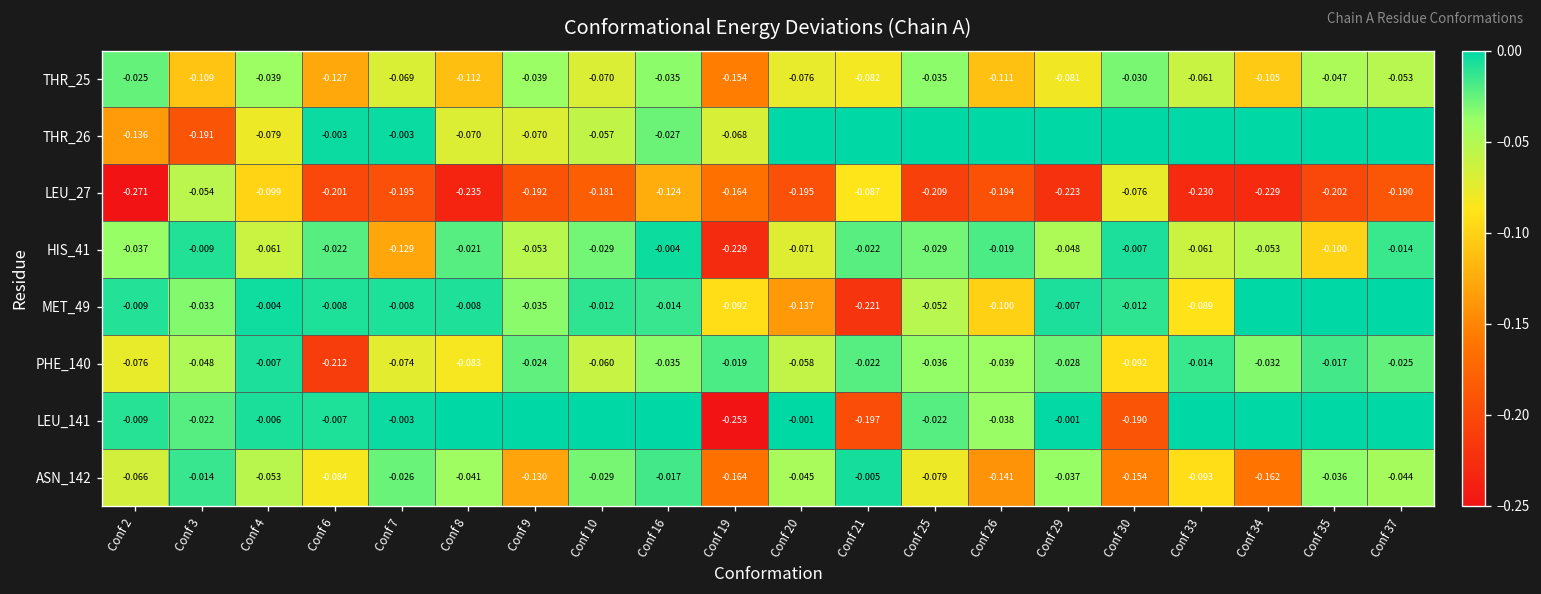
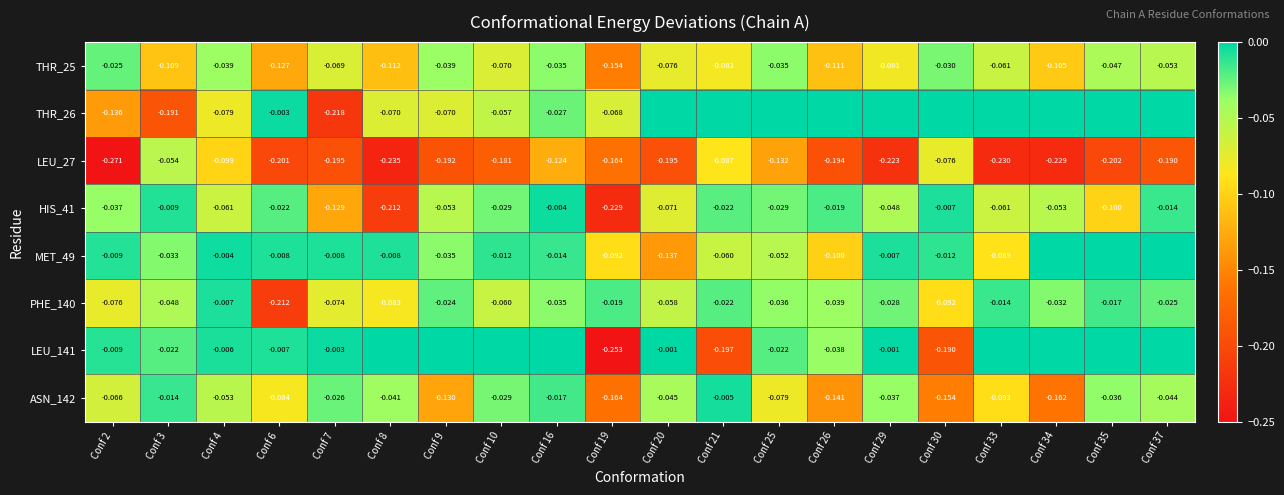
  {
    "THR_25": {
      "Conf 2": -0.025,
      "Conf 3": -0.109,
      "Conf 4": -0.039,
      "Conf 6": -0.127,
      "Conf 7": -0.069,
      "Conf 8": -0.112,
      "Conf 9": -0.039,
      "Conf 10": -0.070,
      "Conf 16": -0.035,
      "Conf 19": -0.154,
      "Conf 20": -0.076,
      "Conf 21": -0.082,
      "Conf 25": -0.035,
      "Conf 26": -0.111,
      "Conf 29": -0.081,
      "Conf 30": -0.030,
      "Conf 33": -0.061,
      "Conf 34": -0.105,
      "Conf 35": -0.047,
      "Conf 37": -0.053
    },
    "THR_26": {
      "Conf 2": -0.136,
      "Conf 3": -0.191,
      "Conf 4": -0.079,
      "Conf 6": -0.003,
-     "Conf 7": -0.003,
+     "Conf 7": -0.218,
      "Conf 8": -0.070,
      "Conf 9": -0.070,
      "Conf 10": -0.057,
      "Conf 16": -0.027,
      "Conf 19": -0.068
    },
    "LEU_27": {
      "Conf 2": -0.271,
      "Conf 3": -0.054,
      "Conf 4": -0.099,
      "Conf 6": -0.201,
      "Conf 7": -0.195,
      "Conf 8": -0.235,
      "Conf 9": -0.192,
      "Conf 10": -0.181,
      "Conf 16": -0.124,
      "Conf 19": -0.164,
      "Conf 20": -0.195,
      "Conf 21": -0.087,
-     "Conf 25": -0.209,
+     "Conf 25": -0.132,
      "Conf 26": -0.194,
      "Conf 29": -0.223,
      "Conf 30": -0.076,
      "Conf 33": -0.230,
      "Conf 34": -0.229,
      "Conf 35": -0.202,
      "Conf 37": -0.190
    },
    "HIS_41": {
      "Conf 2": -0.037,
      "Conf 3": -0.009,
      "Conf 4": -0.061,
      "Conf 6": -0.022,
      "Conf 7": -0.129,
-     "Conf 8": -0.021,
+     "Conf 8": -0.212,
      "Conf 9": -0.053,
      "Conf 10": -0.029,
      "Conf 16": -0.004,
      "Conf 19": -0.229,
      "Conf 20": -0.071,
      "Conf 21": -0.022,
      "Conf 25": -0.029,
      "Conf 26": -0.019,
      "Conf 29": -0.048,
      "Conf 30": -0.007,
      "Conf 33": -0.061,
      "Conf 34": -0.053,
      "Conf 35": -0.100,
      "Conf 37": -0.014
    },
    "MET_49": {
      "Conf 2": -0.009,
      "Conf 3": -0.033,
      "Conf 4": -0.004,
      "Conf 6": -0.008,
      "Conf 7": -0.008,
      "Conf 8": -0.008,
      "Conf 9": -0.035,
      "Conf 10": -0.012,
      "Conf 16": -0.014,
      "Conf 19": -0.092,
      "Conf 20": -0.137,
-     "Conf 21": -0.221,
+     "Conf 21": -0.060,
      "Conf 25": -0.052,
      "Conf 26": -0.100,
      "Conf 29": -0.007,
      "Conf 30": -0.012,
      "Conf 33": -0.089
    },
    "PHE_140": {
      "Conf 2": -0.076,
      "Conf 3": -0.048,
      "Conf 4": -0.007,
      "Conf 6": -0.212,
      "Conf 7": -0.074,
      "Conf 8": -0.083,
      "Conf 9": -0.024,
      "Conf 10": -0.060,
      "Conf 16": -0.035,
      "Conf 19": -0.019,
      "Conf 20": -0.058,
      "Conf 21": -0.022,
      "Conf 25": -0.036,
      "Conf 26": -0.039,
      "Conf 29": -0.028,
      "Conf 30": -0.092,
      "Conf 33": -0.014,
      "Conf 34": -0.032,
      "Conf 35": -0.017,
      "Conf 37": -0.025
    },
    "LEU_141": {
      "Conf 2": -0.009,
      "Conf 3": -0.022,
      "Conf 4": -0.006,
      "Conf 6": -0.007,
      "Conf 7": -0.003,
      "Conf 19": -0.253,
      "Conf 20": -0.001,
      "Conf 21": -0.197,
      "Conf 25": -0.022,
      "Conf 26": -0.038,
      "Conf 29": -0.001,
      "Conf 30": -0.190
    },
    "ASN_142": {
      "Conf 2": -0.066,
      "Conf 3": -0.014,
      "Conf 4": -0.053,
      "Conf 6": -0.084,
      "Conf 7": -0.026,
      "Conf 8": -0.041,
      "Conf 9": -0.130,
      "Conf 10": -0.029,
      "Conf 16": -0.017,
      "Conf 19": -0.164,
      "Conf 20": -0.045,
      "Conf 21": -0.005,
      "Conf 25": -0.079,
      "Conf 26": -0.141,
      "Conf 29": -0.037,
      "Conf 30": -0.154,
      "Conf 33": -0.093,
      "Conf 34": -0.162,
      "Conf 35": -0.036,
      "Conf 37": -0.044
    }
  }
